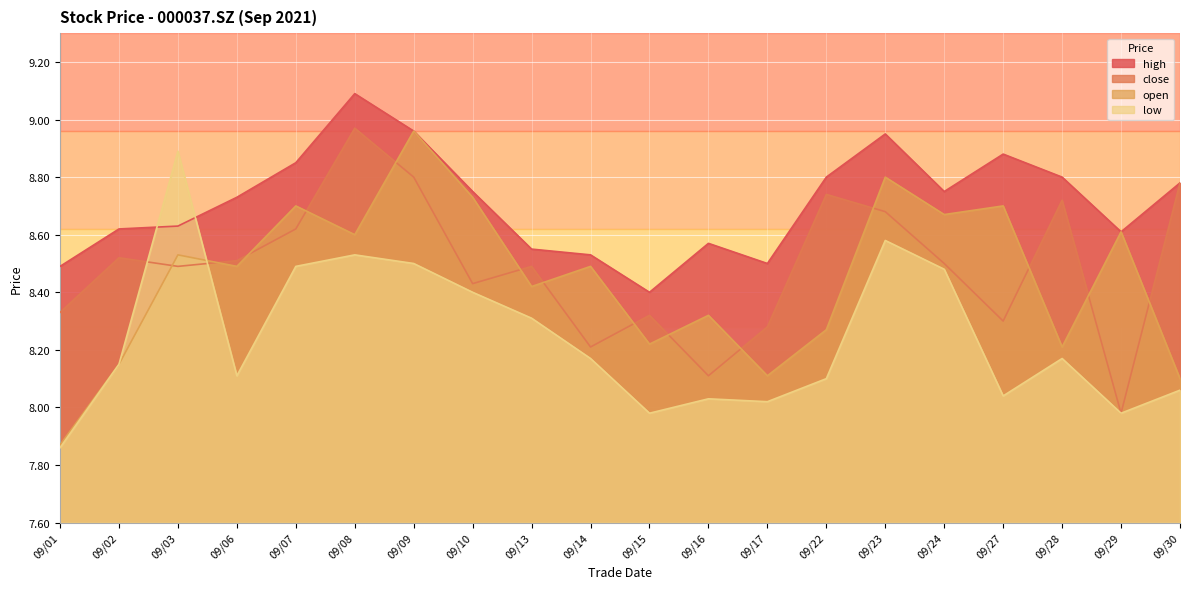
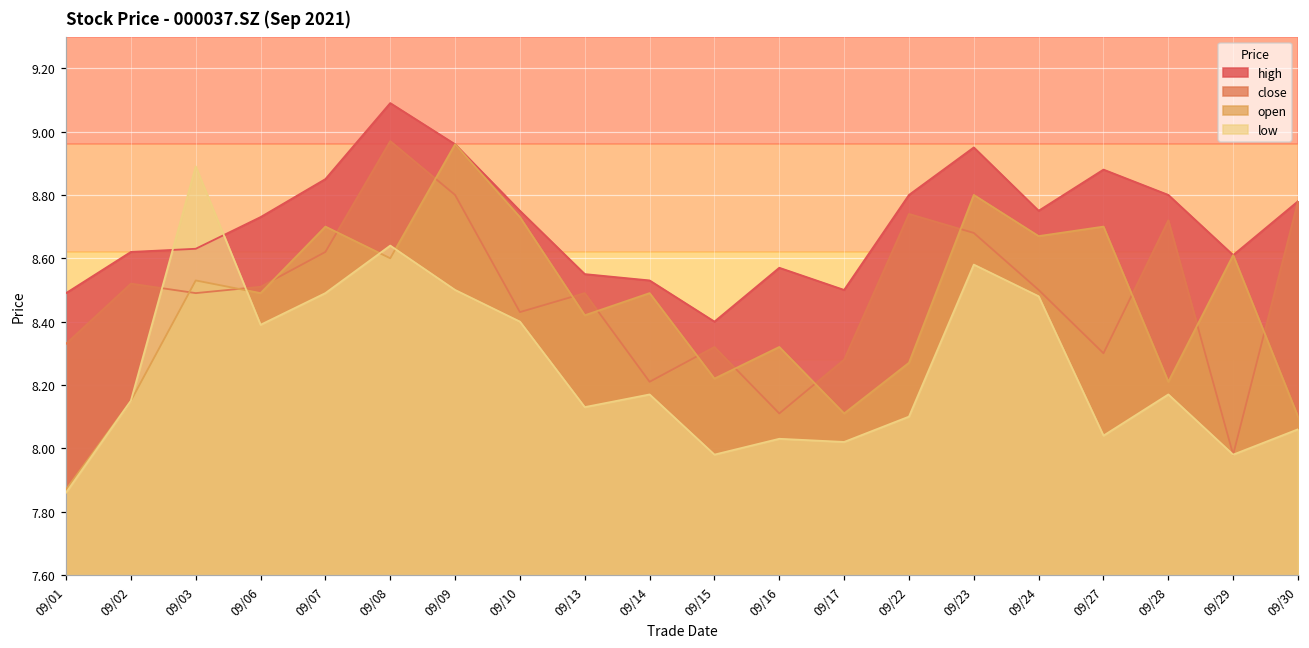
  {
    "low": {
      "09/01": 7.86,
      "09/03": 8.89,
-     "09/06": 8.11,
+     "09/06": 8.39,
      "09/07": 8.49,
-     "09/08": 8.53,
+     "09/08": 8.64,
      "09/09": 8.50,
      "09/10": 8.40,
-     "09/13": 8.31,
+     "09/13": 8.13,
      "09/14": 8.17,
      "09/15": 7.98,
      "09/16": 8.03,
      "09/17": 8.02,
      "09/22": 8.10,
      "09/23": 8.58,
      "09/24": 8.48,
      "09/27": 8.04,
      "09/28": 8.17,
      "09/30": 8.06
    }
  }
